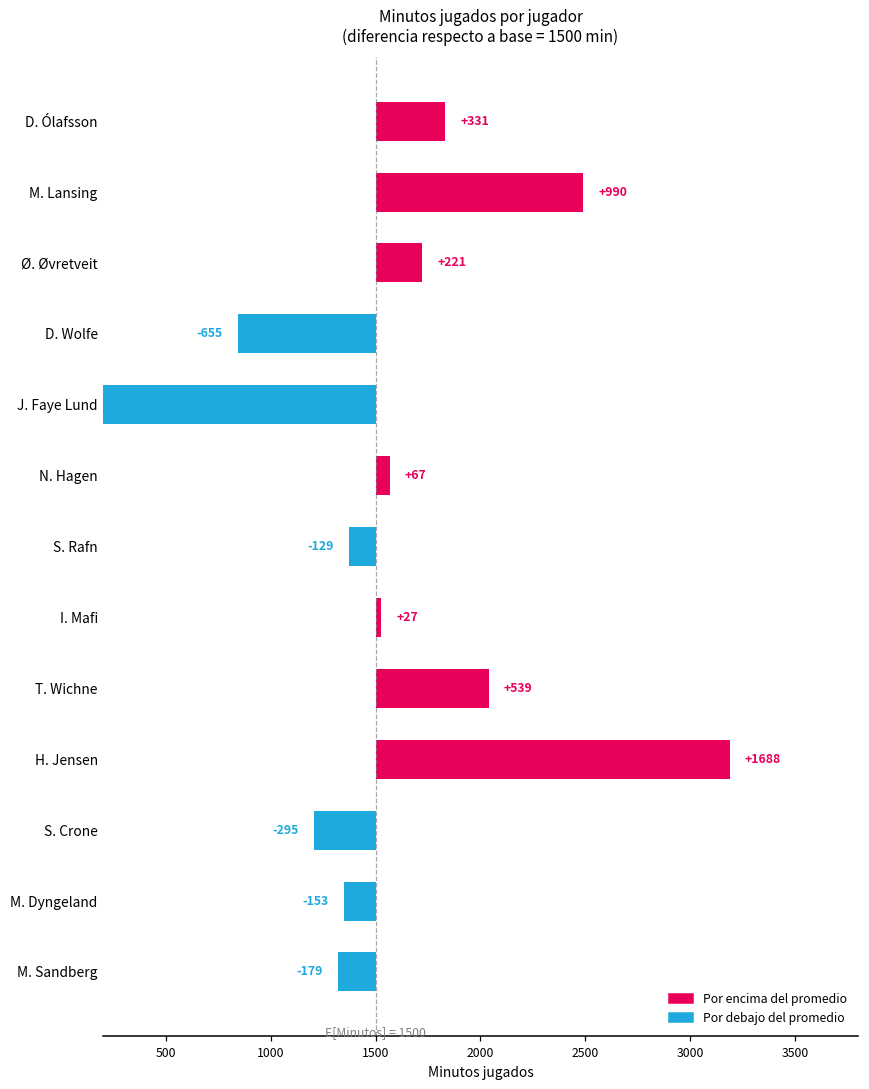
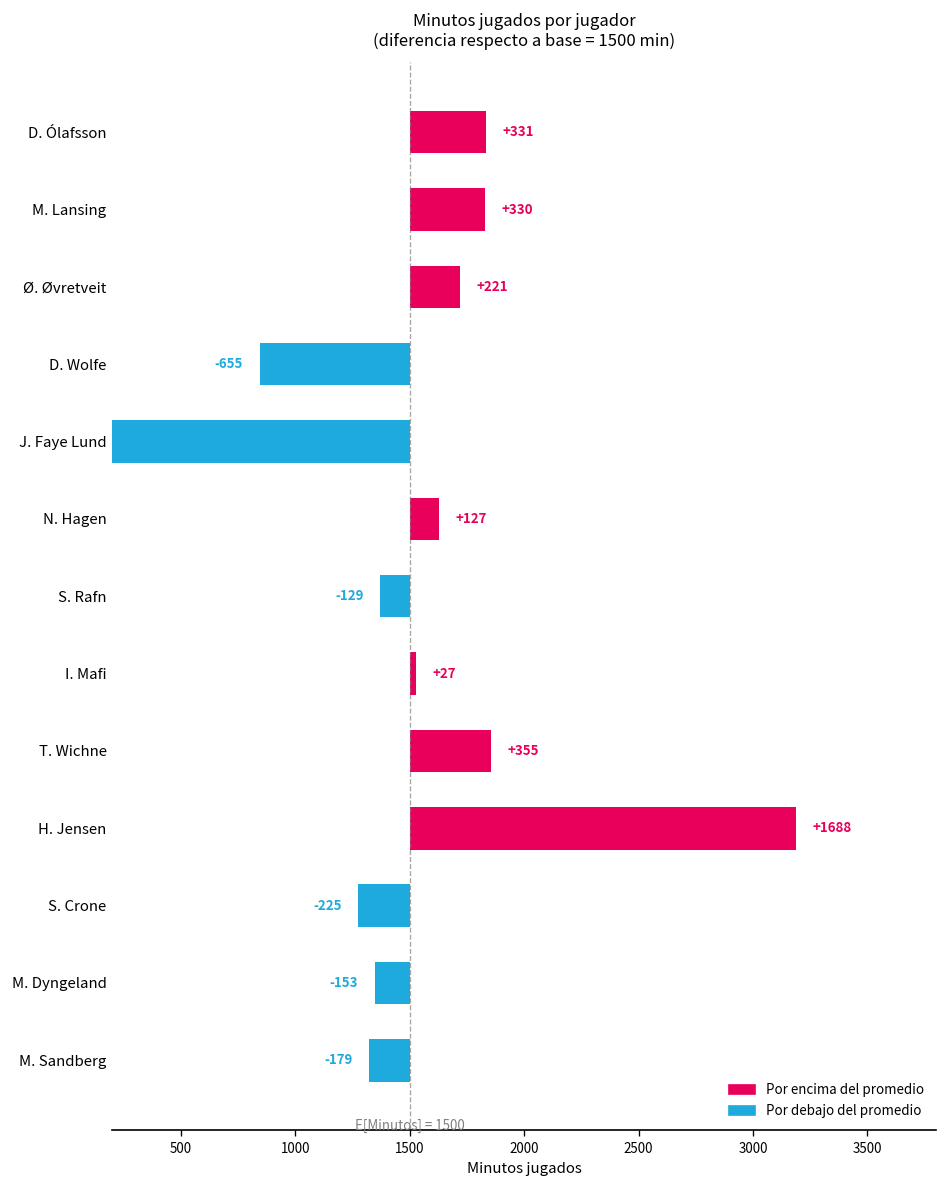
  {
    "D. Ólafsson": "+331",
-   "M. Lansing": "+990",
+   "M. Lansing": "+330",
    "Ø. Øvretveit": "+221",
    "D. Wolfe": "-655",
-   "N. Hagen": "+67",
+   "N. Hagen": "+127",
    "S. Rafn": "-129",
    "I. Mafi": "+27",
-   "T. Wichne": "+539",
+   "T. Wichne": "+355",
    "H. Jensen": "+1688",
-   "S. Crone": "-295",
+   "S. Crone": "-225",
    "M. Dyngeland": "-153",
    "M. Sandberg": "-179"
  }
